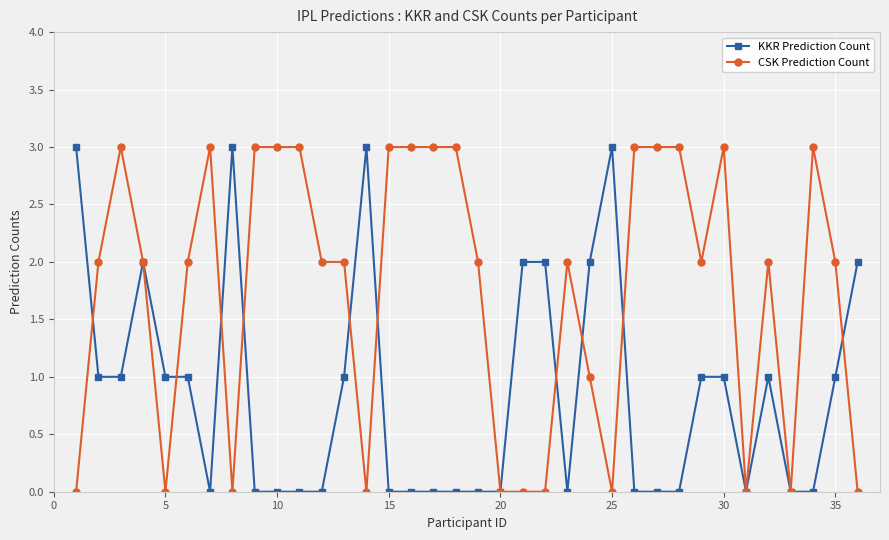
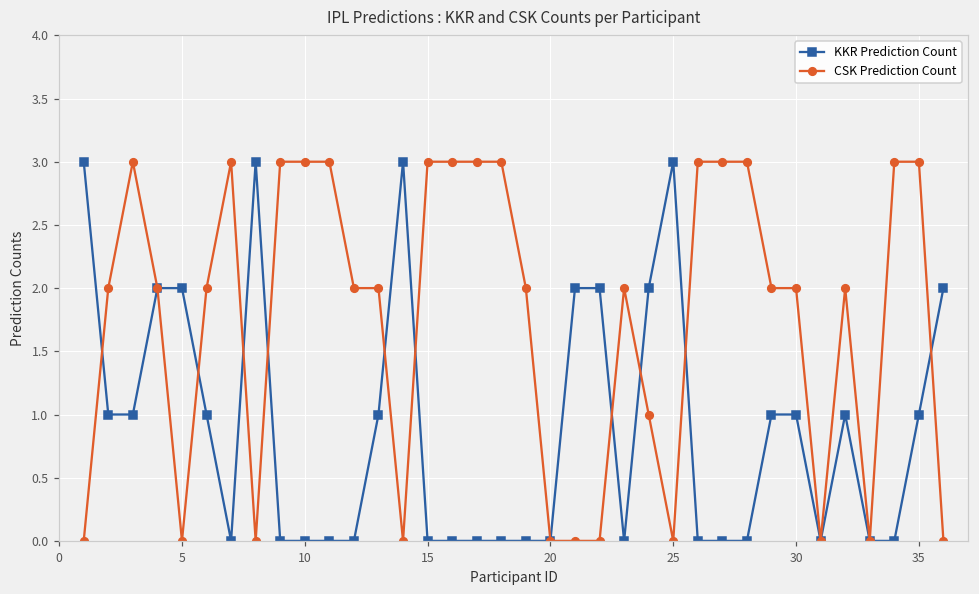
  {
    "KKR Prediction Count": {
-     "5": 1,
+     "5": 2,
      "10": 0,
      "15": 0,
      "25": 3,
      "30": 1,
      "35": 1
    },
    "CSK Prediction Count": {
      "5": 0,
      "10": 3,
      "15": 3,
      "25": 0,
-     "30": 3,
-     "35": 2
+     "30": 2,
+     "35": 3
    }
  }
